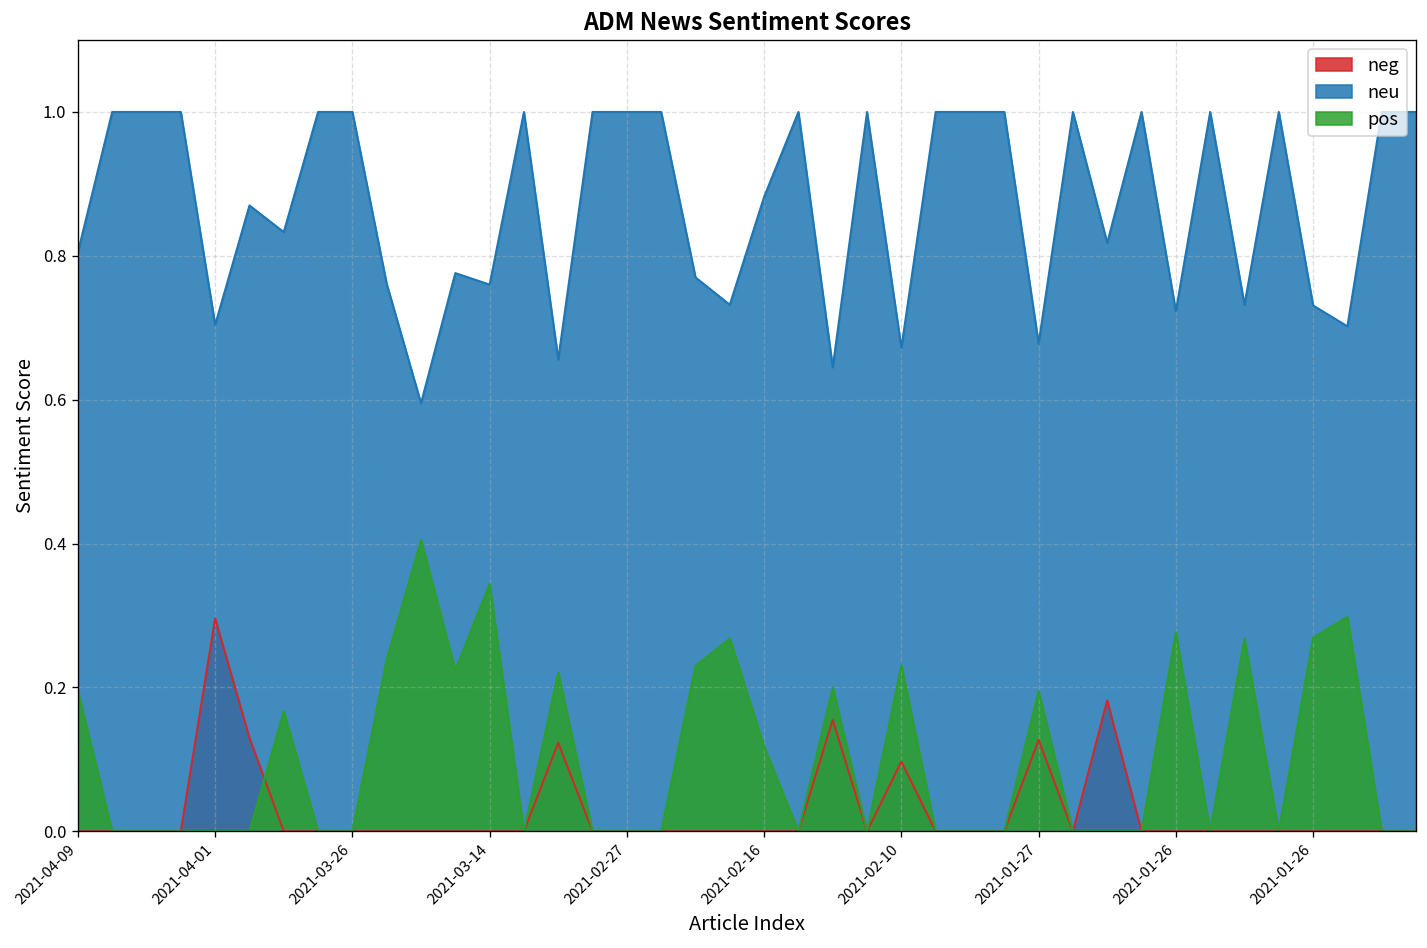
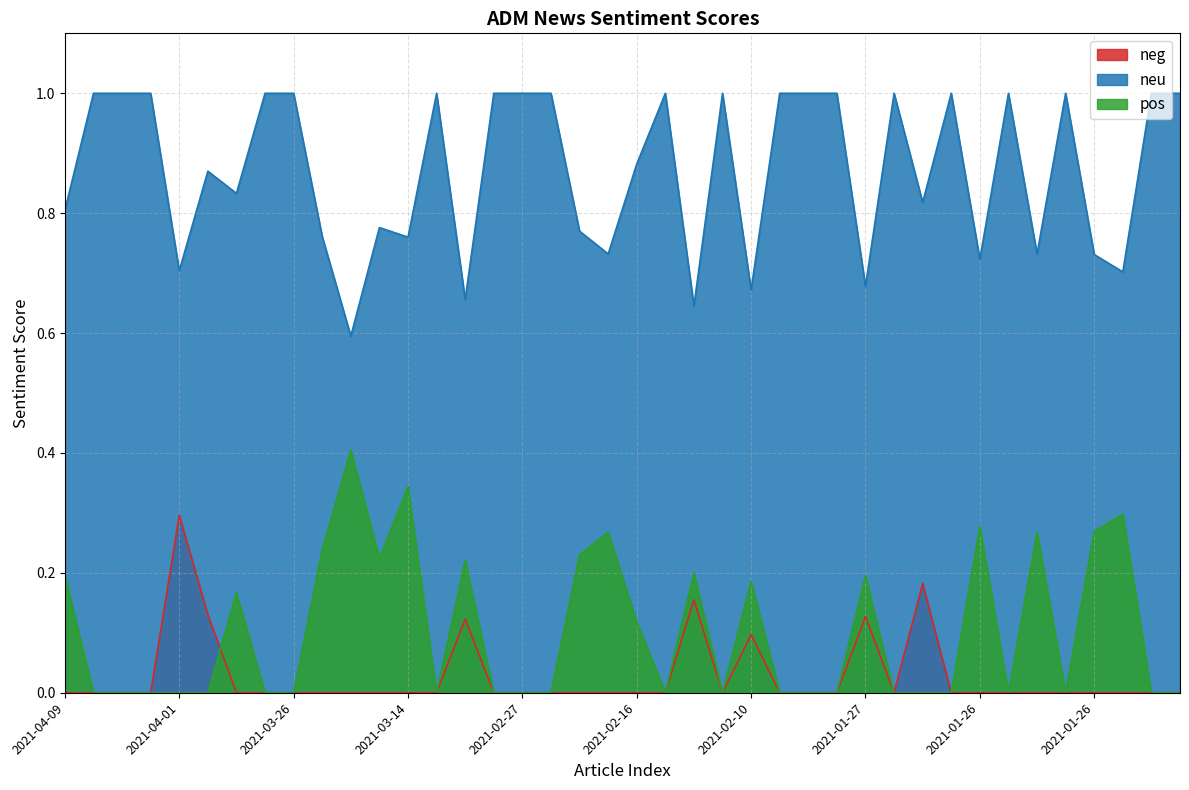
  {
    "neg": {
      "2021-04-09": 0.00,
      "2021-03-14": 0.00,
      "2021-02-10": 0.10
    },
    "neu": {
      "2021-04-09": 0.81,
      "2021-03-14": 0.76,
      "2021-02-27": 1.00,
      "2021-02-10": 0.67
    },
    "pos": {
      "2021-04-09": 0.20,
      "2021-03-14": 0.34,
-     "2021-02-10": 0.23
+     "2021-02-10": 0.19
    }
  }
